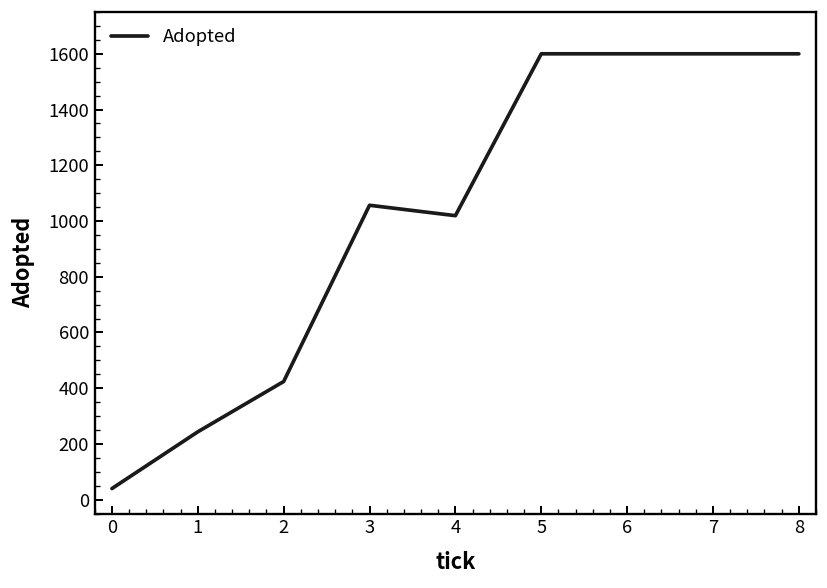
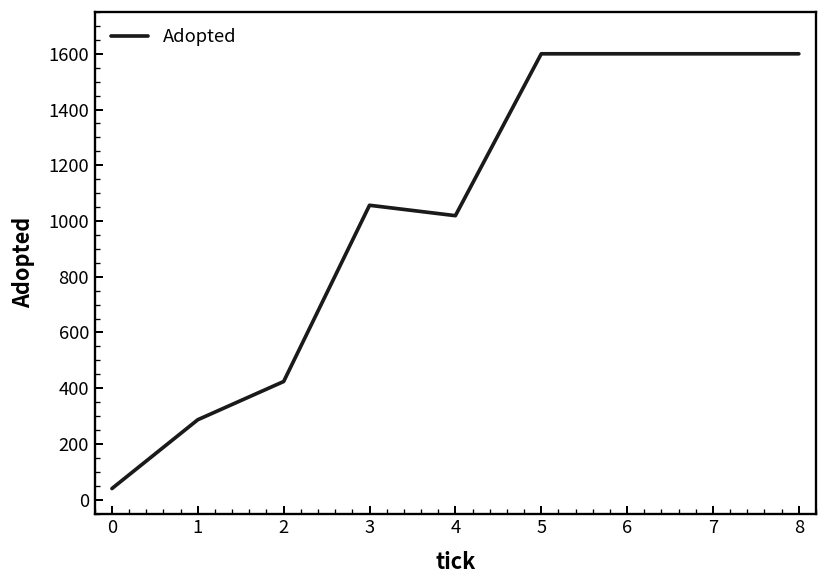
  {
    "0": 40,
-   "1": 240,
+   "1": 290,
    "2": 420,
    "3": 1060,
    "4": 1020,
    "5": 1600,
    "6": 1600,
    "7": 1600,
    "8": 1600
  }
